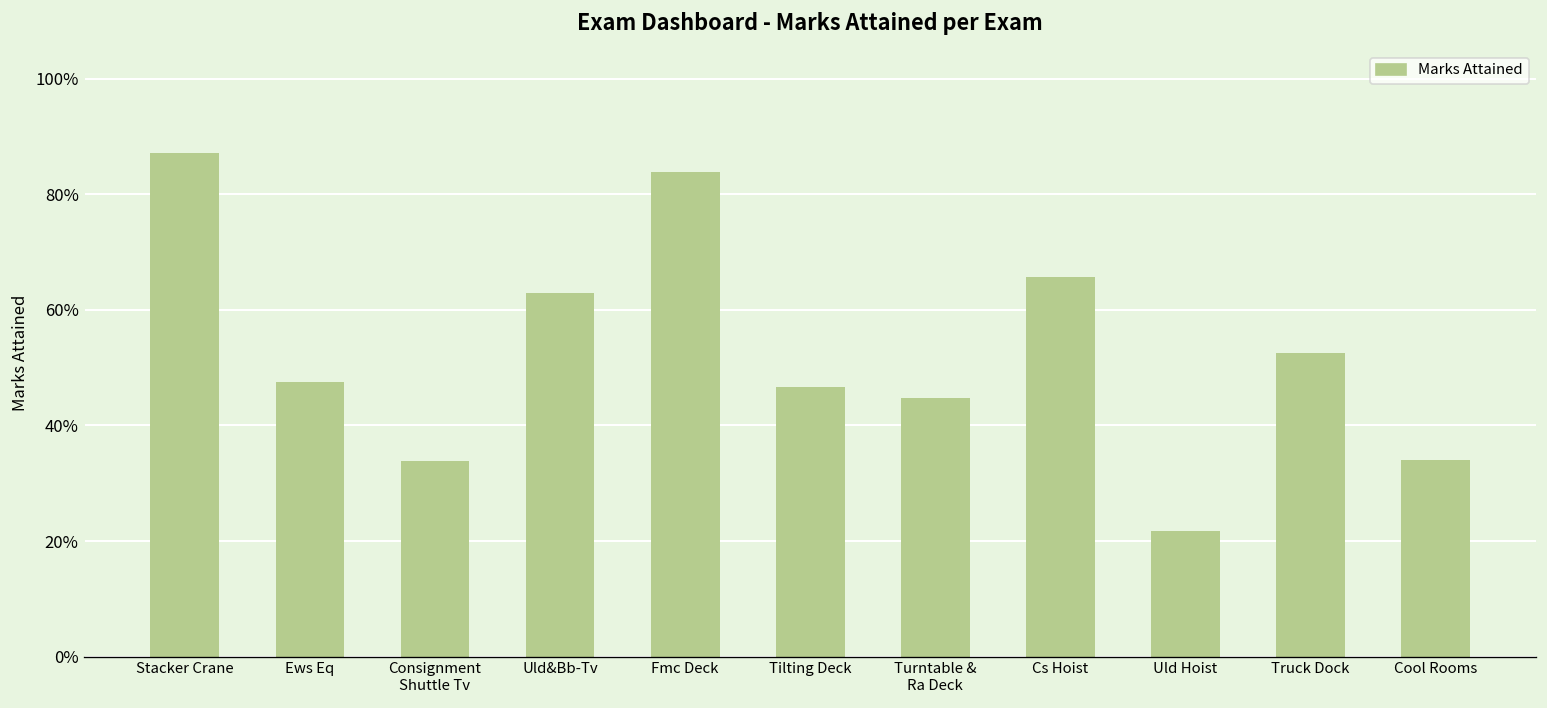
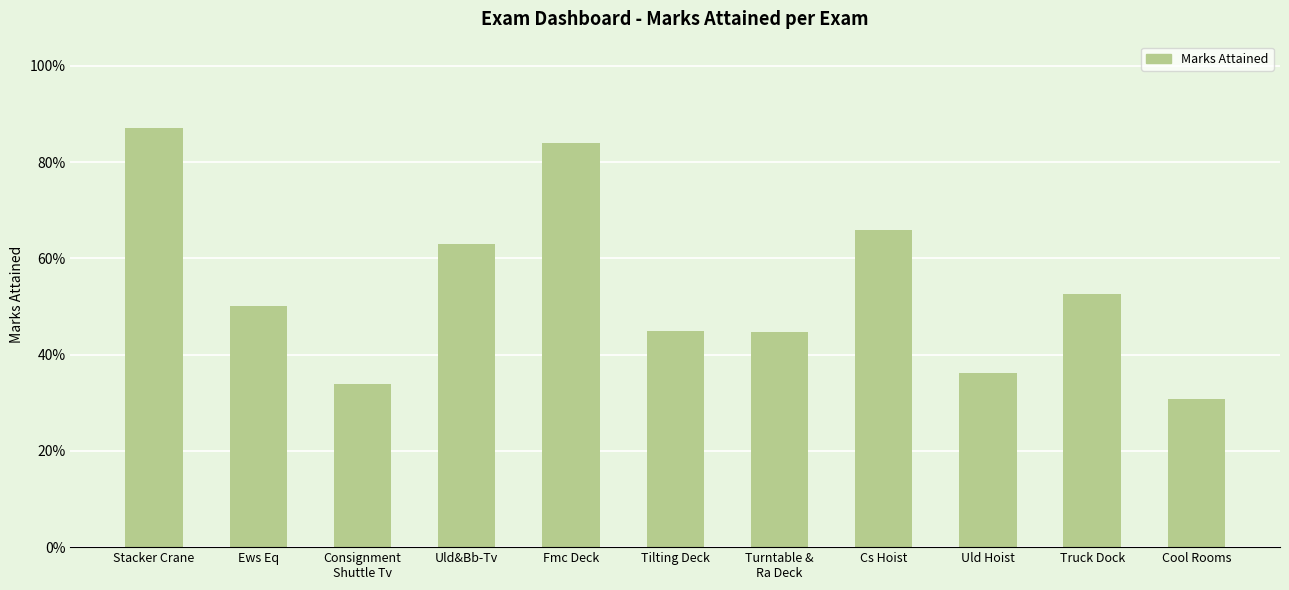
  {
    "Stacker Crane": "87%",
-   "Ews Eq": "48%",
+   "Ews Eq": "50%",
    "Consignment Shuttle Tv": "34%",
    "Uld&Bb-Tv": "63%",
    "Fmc Deck": "84%",
-   "Tilting Deck": "47%",
+   "Tilting Deck": "45%",
    "Turntable & Ra Deck": "45%",
    "Cs Hoist": "66%",
-   "Uld Hoist": "22%",
+   "Uld Hoist": "36%",
    "Truck Dock": "53%",
-   "Cool Rooms": "34%"
+   "Cool Rooms": "31%"
  }
